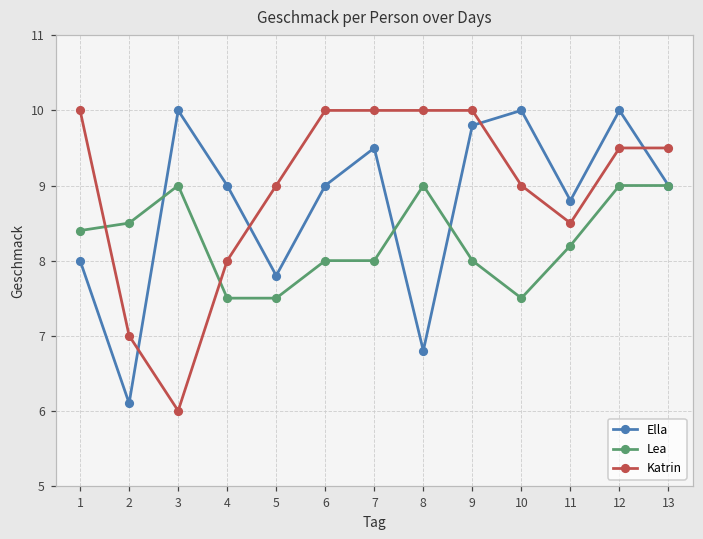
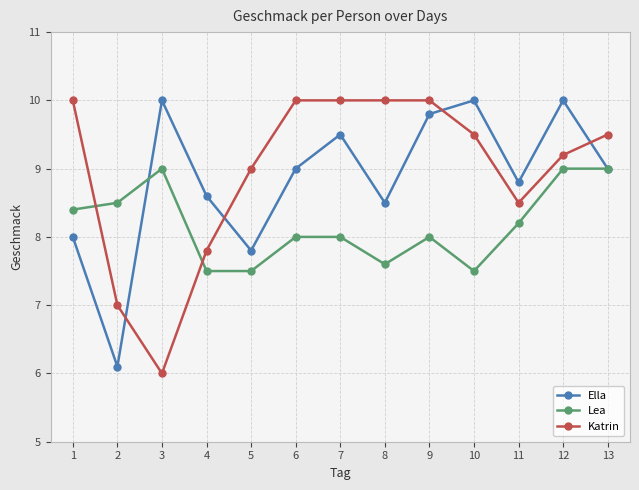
  {
    "Ella": {
      "1": 8.0,
      "2": 6.1,
      "3": 10.0,
-     "4": 9.0,
+     "4": 8.6,
      "5": 7.8,
      "6": 9.0,
      "7": 9.5,
-     "8": 6.8,
+     "8": 8.5,
      "9": 9.8,
      "10": 10.0,
      "11": 8.8,
      "12": 10.0
    },
    "Lea": {
      "1": 8.4,
      "2": 8.5,
      "3": 9.0,
      "4": 7.5,
      "5": 7.5,
      "6": 8.0,
      "7": 8.0,
-     "8": 9.0,
+     "8": 7.6,
      "9": 8.0,
      "10": 7.5,
      "11": 8.2,
      "12": 9.0
    },
    "Katrin": {
      "1": 10.0,
      "2": 7.0,
      "3": 6.0,
-     "4": 8.0,
+     "4": 7.8,
      "5": 9.0,
      "6": 10.0,
      "7": 10.0,
      "8": 10.0,
      "9": 10.0,
-     "10": 9.0,
+     "10": 9.5,
      "11": 8.5,
-     "12": 9.5,
+     "12": 9.2,
      "13": 9.5
    }
  }
